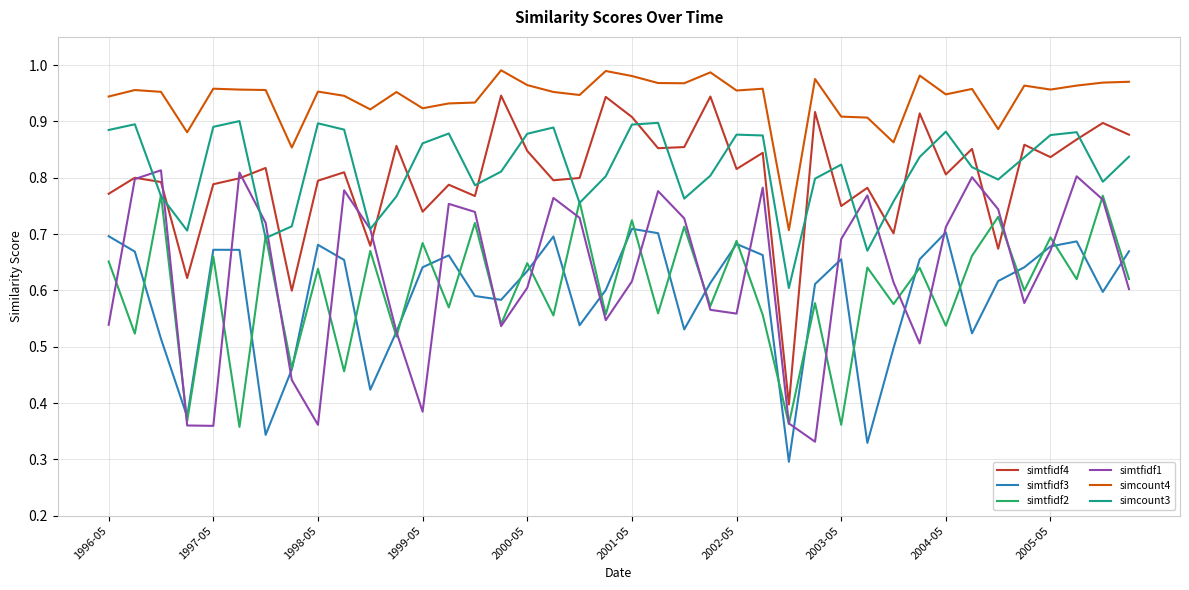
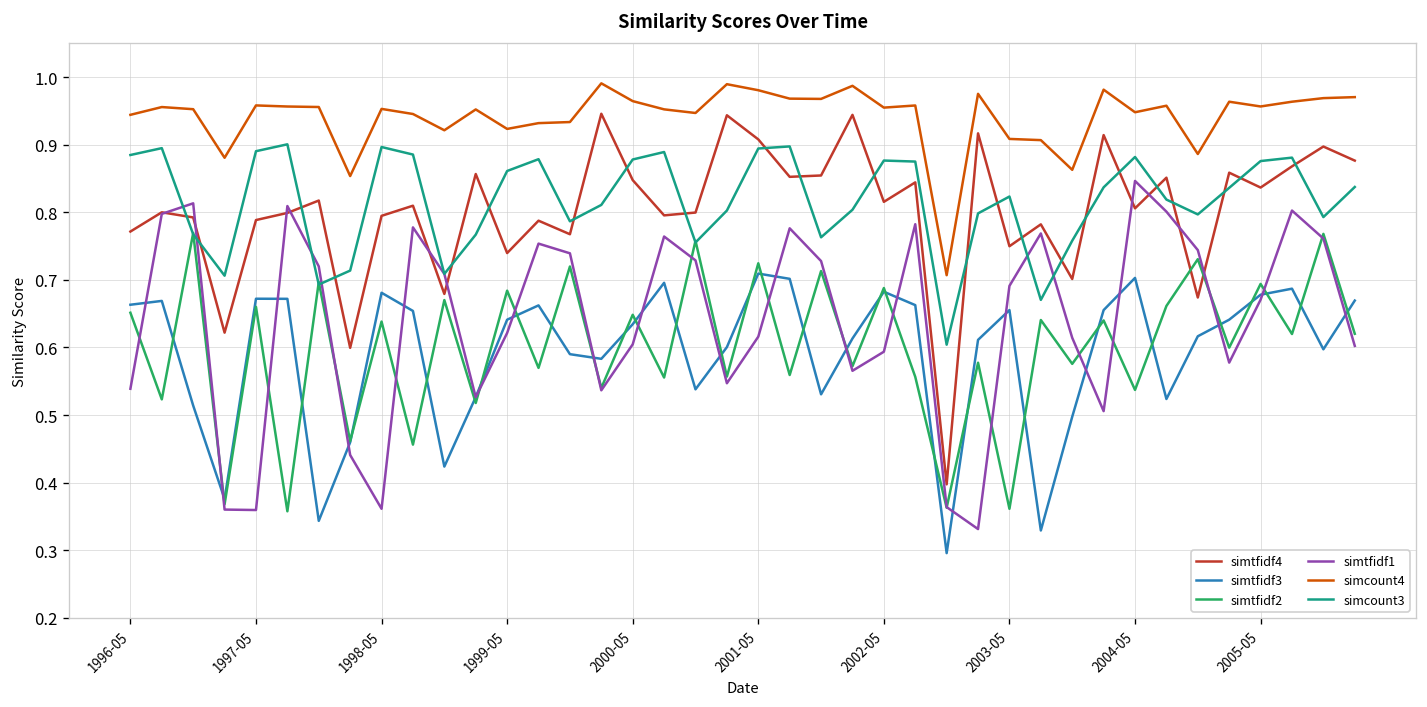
  {
    "simtfidf3": {
-     "1996-05": 0.70,
+     "1996-05": 0.66,
      "1997-05": 0.67,
      "1998-05": 0.68,
      "1999-05": 0.64,
      "2000-05": 0.63,
      "2001-05": 0.71,
      "2002-05": 0.68,
      "2003-05": 0.66,
      "2004-05": 0.70,
      "2005-05": 0.68
    },
    "simtfidf1": {
      "1996-05": 0.54,
      "1997-05": 0.36,
      "1998-05": 0.36,
-     "1999-05": 0.38,
+     "1999-05": 0.62,
      "2000-05": 0.60,
      "2001-05": 0.62,
-     "2002-05": 0.56,
+     "2002-05": 0.59,
      "2003-05": 0.69,
-     "2004-05": 0.71,
+     "2004-05": 0.85,
      "2005-05": 0.67
    }
  }
